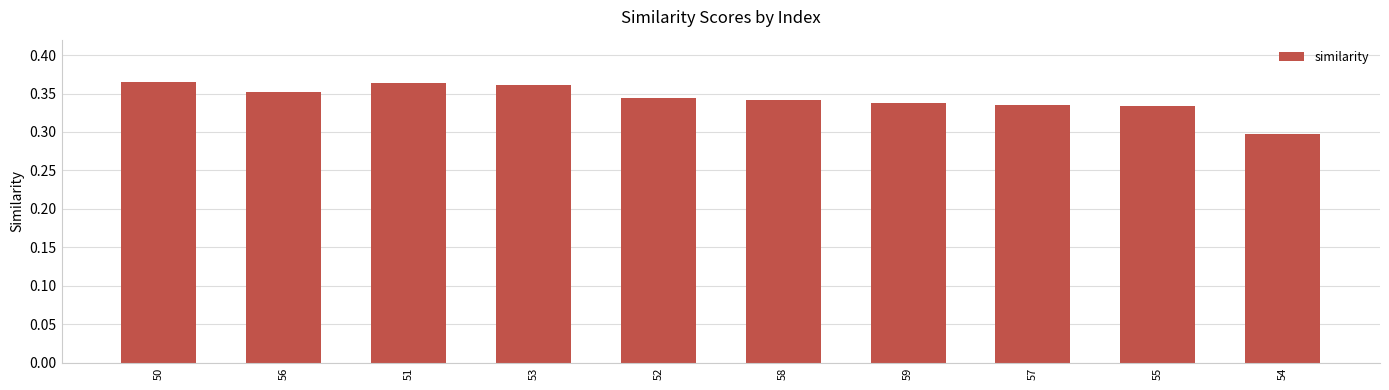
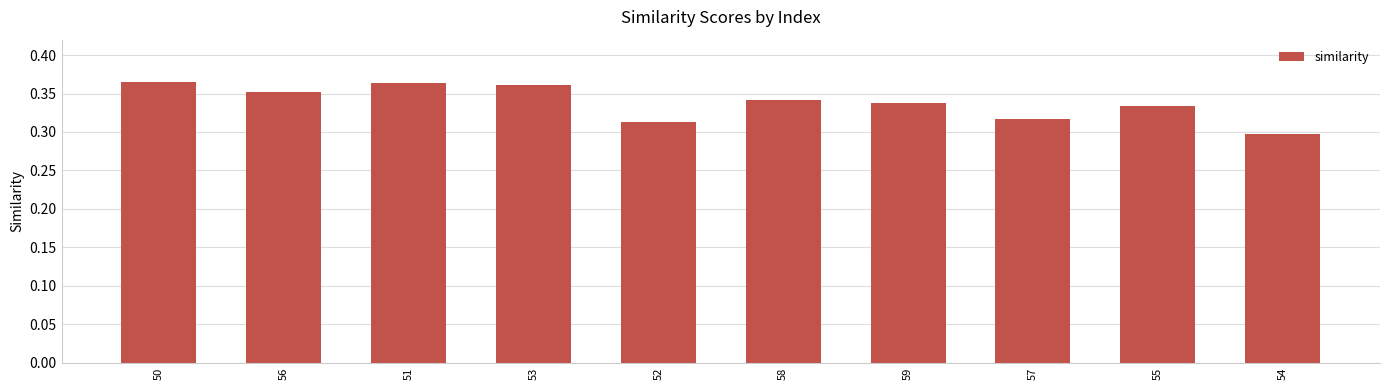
  {
    "50": 0.36,
    "56": 0.35,
    "51": 0.36,
    "53": 0.36,
-   "52": 0.34,
+   "52": 0.31,
    "58": 0.34,
    "59": 0.34,
-   "57": 0.34,
+   "57": 0.32,
    "55": 0.33,
    "54": 0.30
  }
